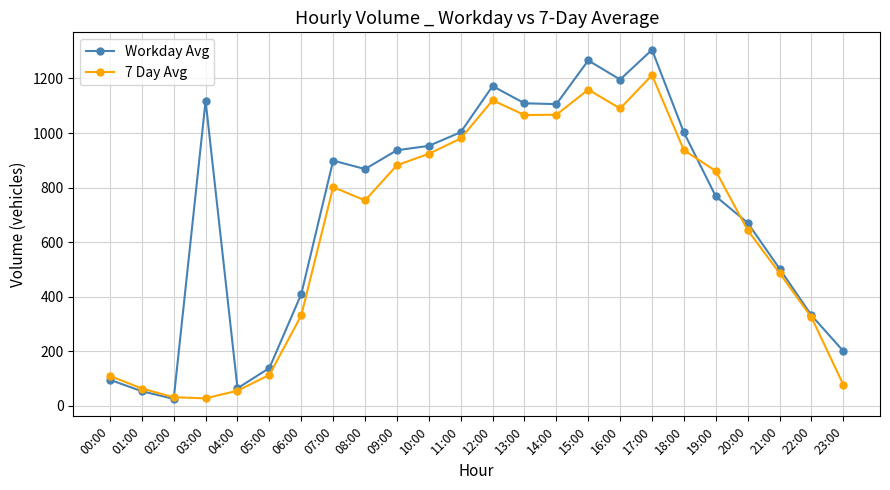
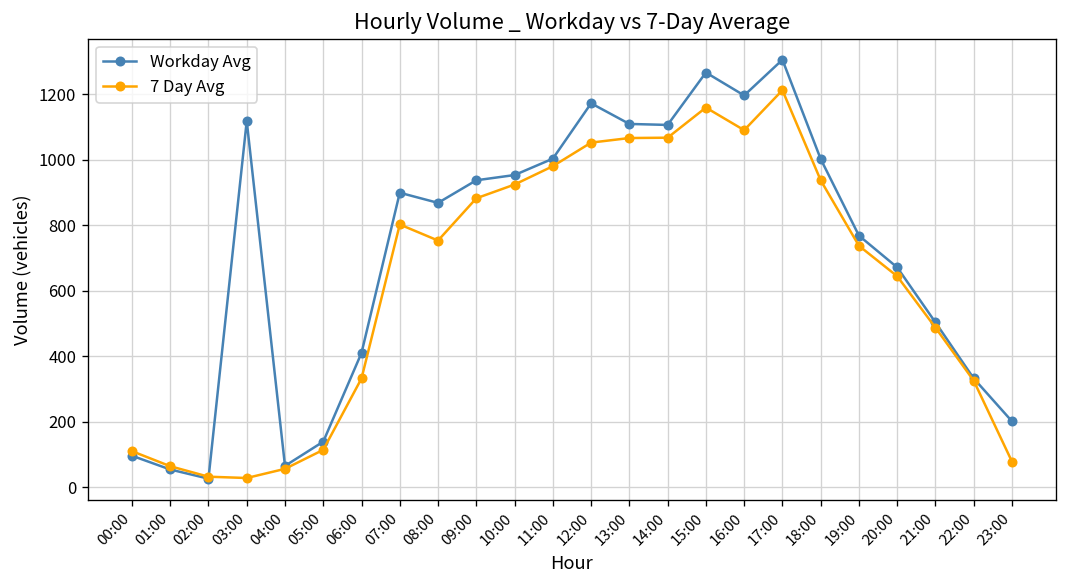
  {
    "Workday Avg": {
      "00:00": 100,
      "01:00": 50,
      "03:00": 1120,
      "05:00": 140,
      "06:00": 410,
      "07:00": 900,
      "08:00": 870,
      "09:00": 940,
      "10:00": 950,
      "11:00": 1000,
      "12:00": 1170,
      "13:00": 1110,
      "14:00": 1110,
      "15:00": 1270,
      "16:00": 1200,
      "17:00": 1310,
      "18:00": 1000,
      "19:00": 770,
      "20:00": 670,
      "21:00": 500,
      "23:00": 200
    },
    "7 Day Avg": {
      "00:00": 110,
      "01:00": 60,
      "03:00": 30,
      "05:00": 110,
      "06:00": 330,
      "07:00": 800,
      "08:00": 750,
      "09:00": 880,
      "10:00": 920,
      "11:00": 980,
-     "12:00": 1120,
+     "12:00": 1050,
      "13:00": 1070,
      "14:00": 1070,
      "15:00": 1160,
      "16:00": 1090,
      "17:00": 1210,
      "18:00": 940,
-     "19:00": 860,
+     "19:00": 740,
      "20:00": 640,
      "21:00": 490,
      "23:00": 80
    }
  }
